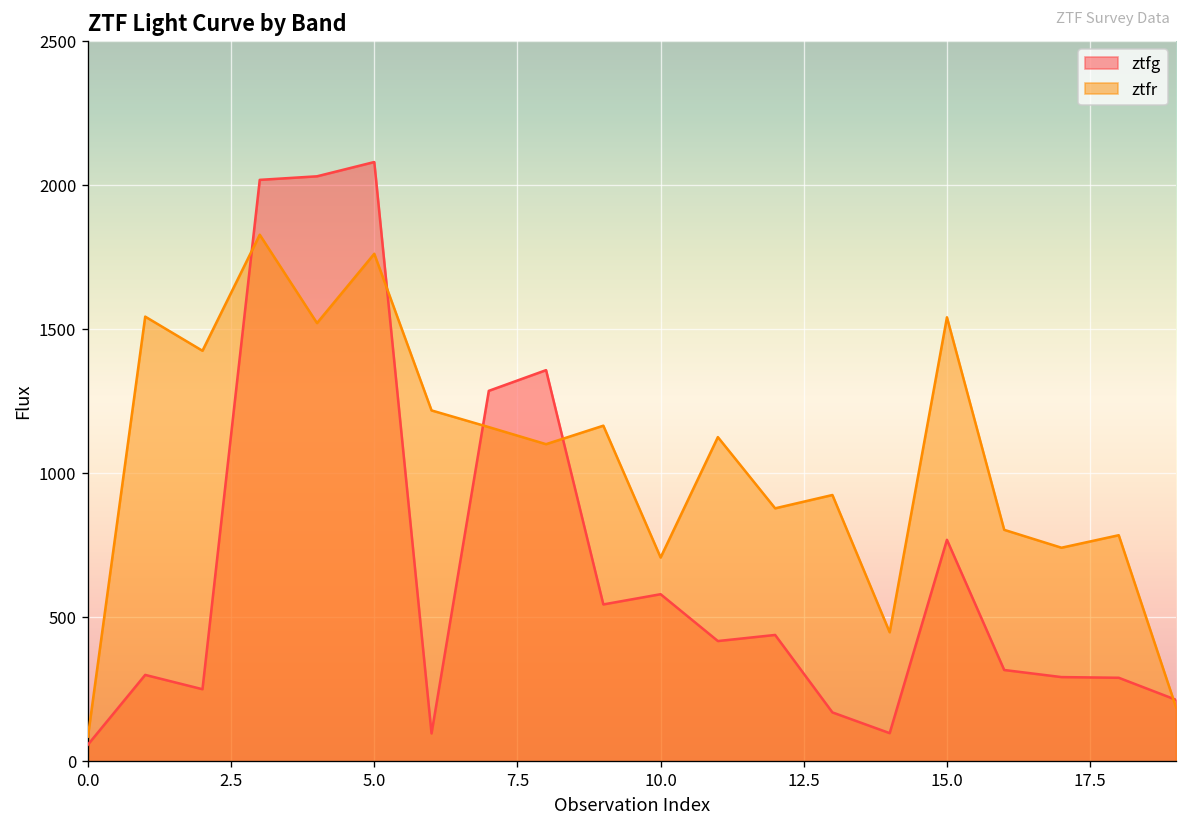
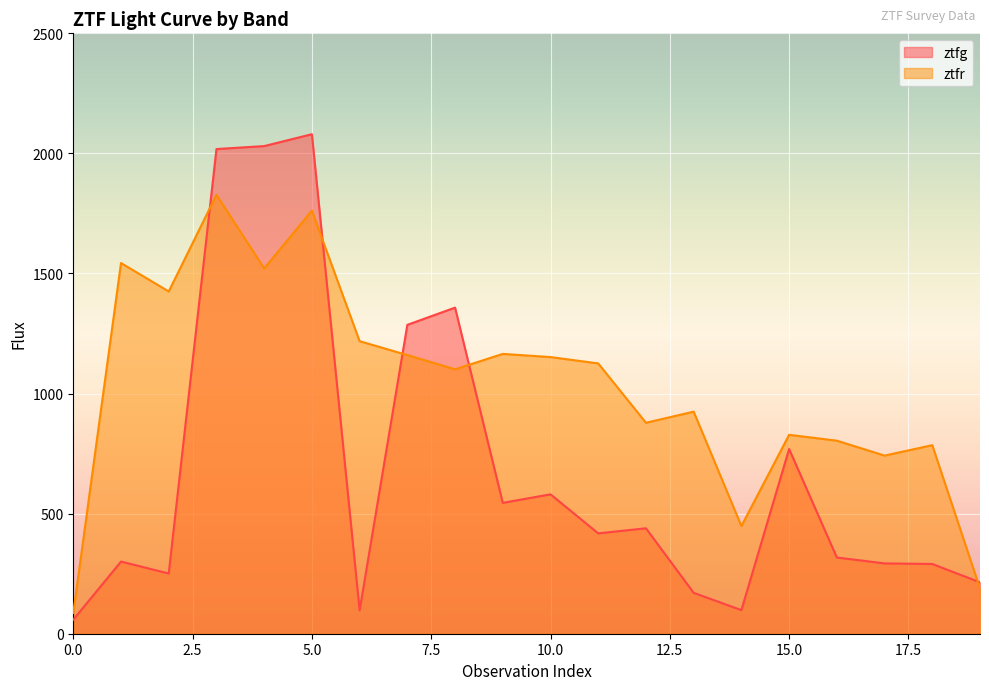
  {
    "ztfg": {
      "0.0": 60,
      "5.0": 2080,
      "10.0": 580,
      "15.0": 770
    },
    "ztfr": {
      "0.0": 90,
      "5.0": 1760,
-     "10.0": 710,
-     "15.0": 1540
+     "10.0": 1150,
+     "15.0": 830
    }
  }
